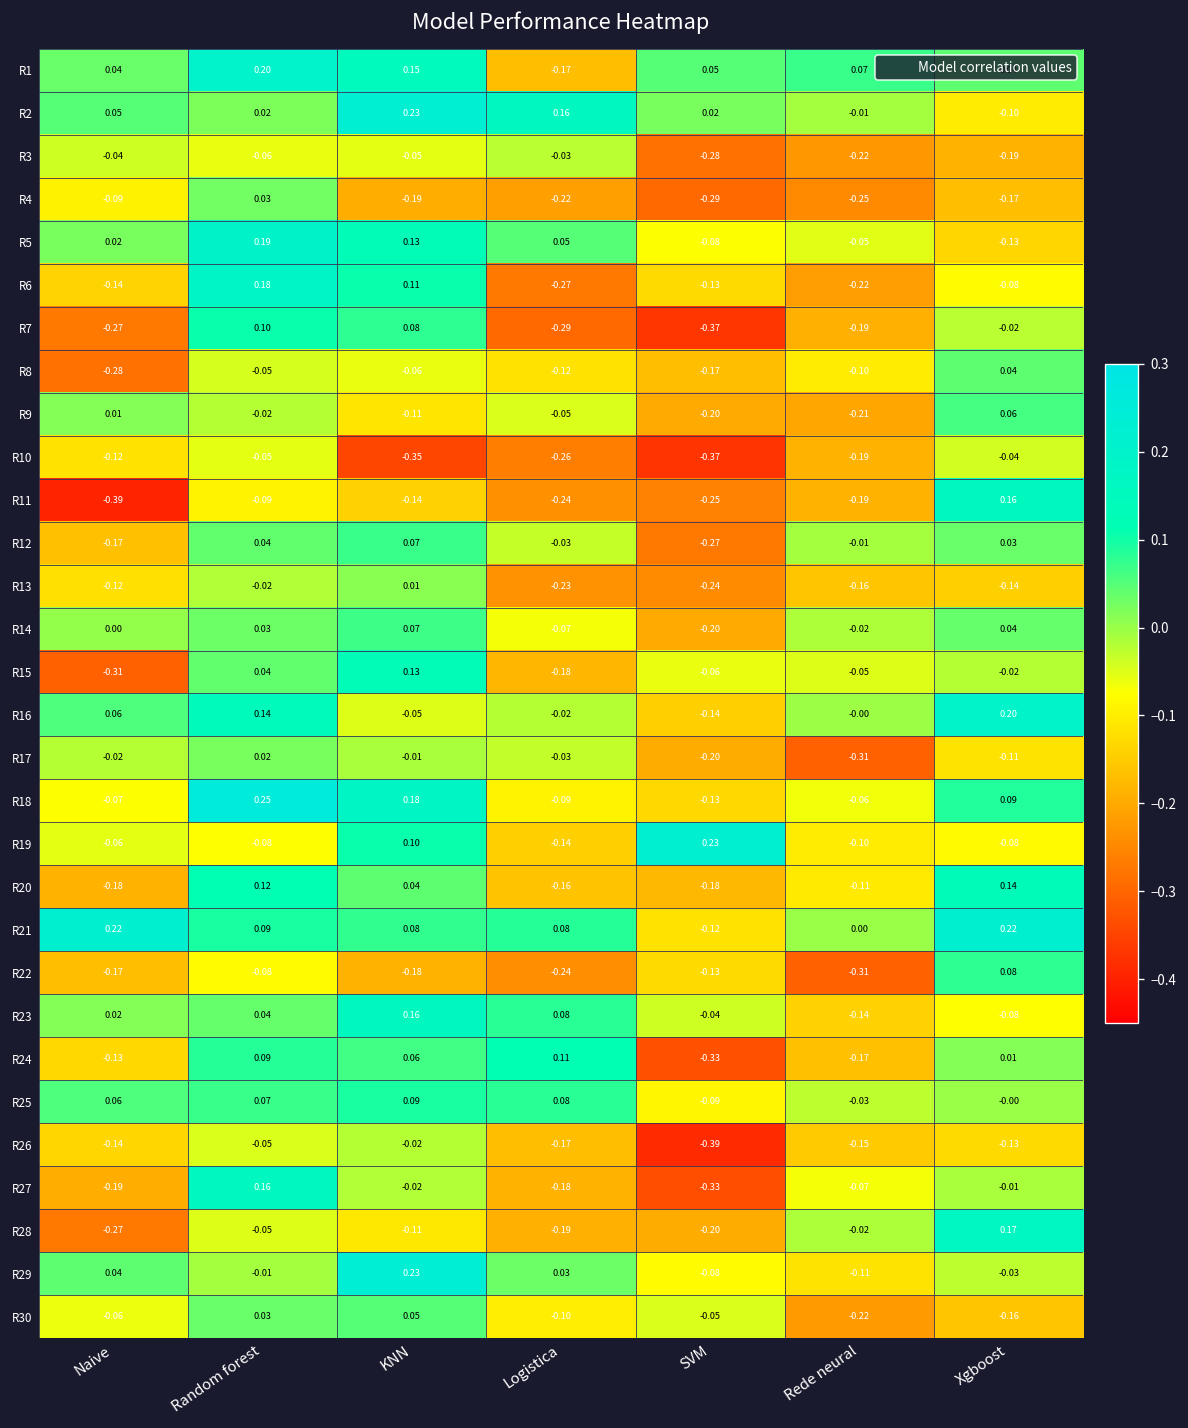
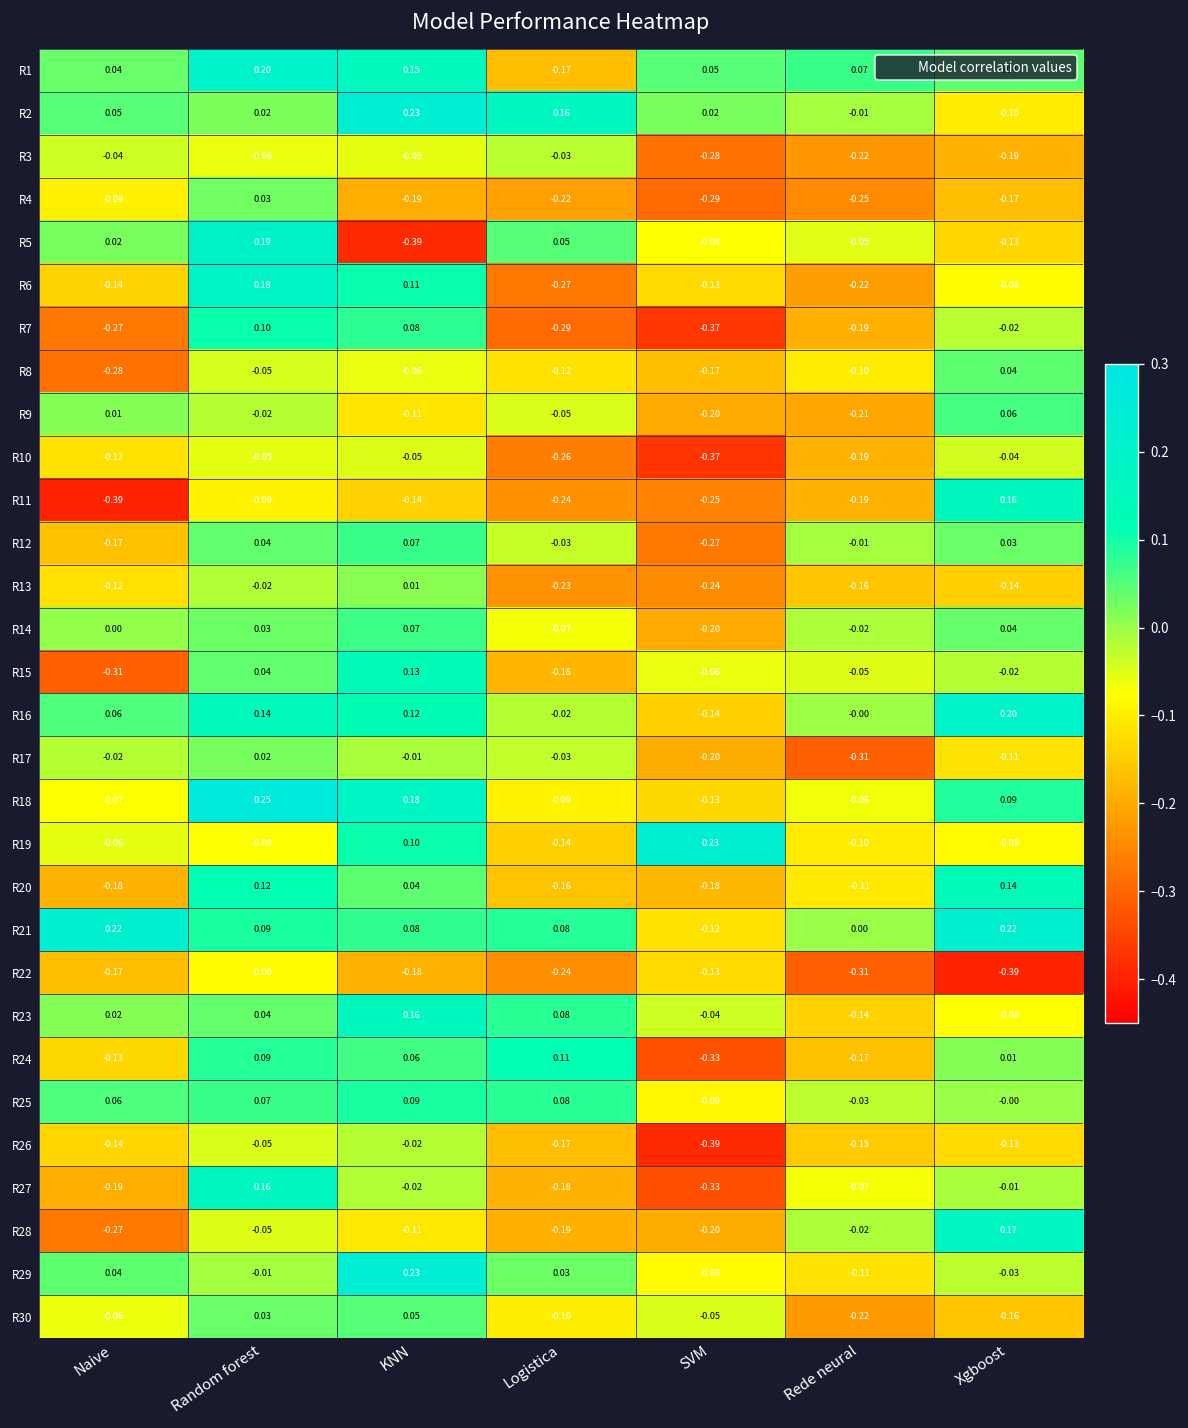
  {
    "R5": {
      "Naive": 0.02,
      "Random forest": 0.19,
-     "KNN": 0.13,
+     "KNN": -0.39,
      "Logistica": 0.05,
      "SVM": -0.08,
      "Rede neural": -0.05,
      "Xgboost": -0.13
    },
    "R10": {
      "Naive": -0.12,
      "Random forest": -0.05,
-     "KNN": -0.35,
+     "KNN": -0.05,
      "Logistica": -0.26,
      "SVM": -0.37,
      "Rede neural": -0.19,
      "Xgboost": -0.04
    },
    "R16": {
      "Naive": 0.06,
      "Random forest": 0.14,
-     "KNN": -0.05,
+     "KNN": 0.12,
      "Logistica": -0.02,
      "SVM": -0.14,
      "Rede neural": -0.00,
      "Xgboost": 0.20
    },
    "R22": {
      "Naive": -0.17,
      "Random forest": -0.08,
      "KNN": -0.18,
      "Logistica": -0.24,
      "SVM": -0.13,
      "Rede neural": -0.31,
-     "Xgboost": 0.08
+     "Xgboost": -0.39
    }
  }
